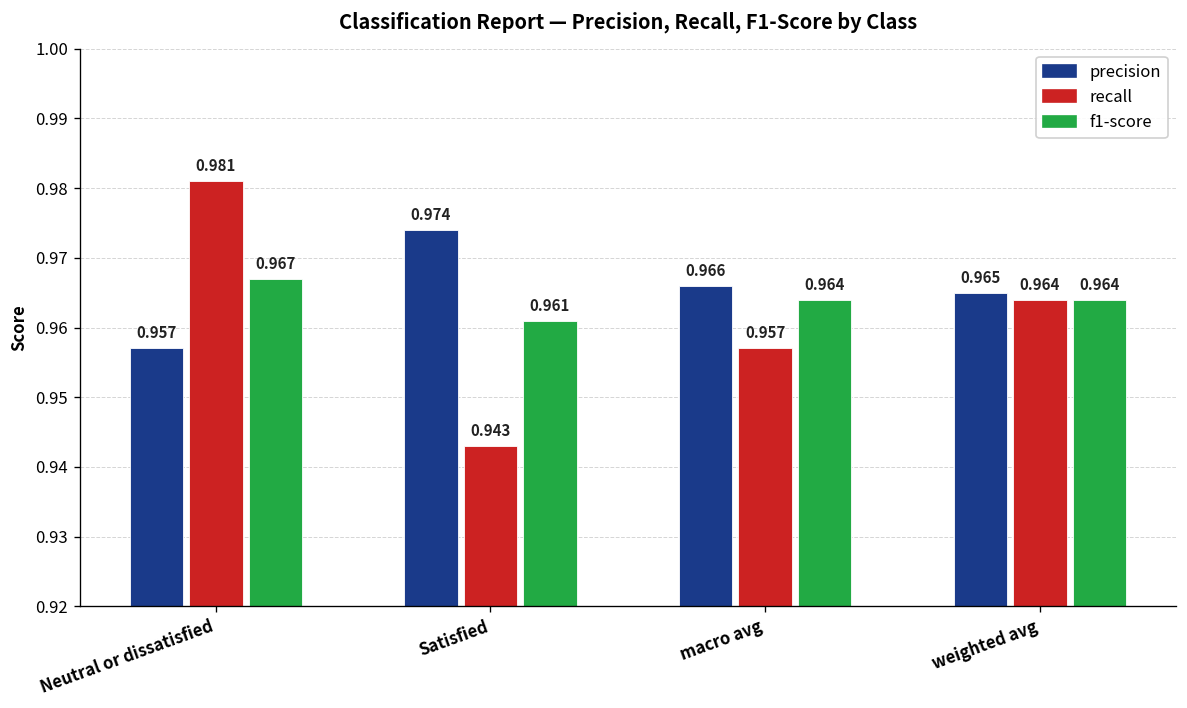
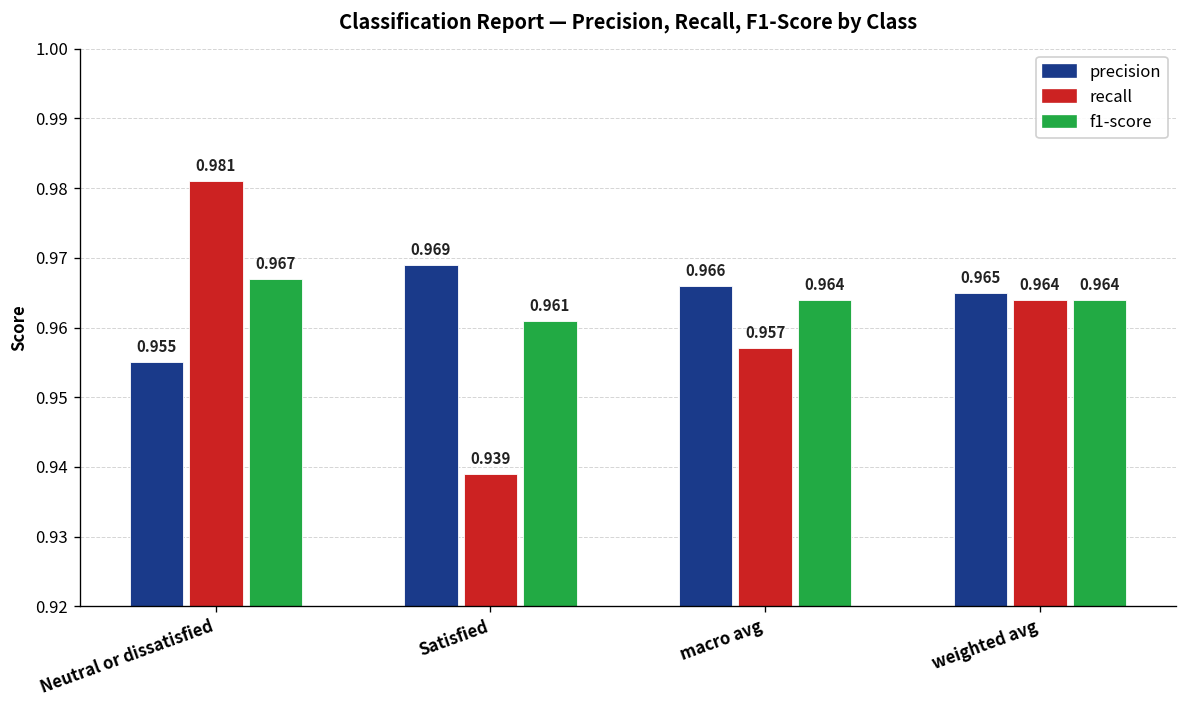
  {
    "precision": {
-     "Neutral or dissatisfied": 0.957,
-     "Satisfied": 0.974,
+     "Neutral or dissatisfied": 0.955,
+     "Satisfied": 0.969,
      "macro avg": 0.966,
      "weighted avg": 0.965
    },
    "recall": {
      "Neutral or dissatisfied": 0.981,
-     "Satisfied": 0.943,
+     "Satisfied": 0.939,
      "macro avg": 0.957,
      "weighted avg": 0.964
    },
    "f1-score": {
      "Neutral or dissatisfied": 0.967,
      "Satisfied": 0.961,
      "macro avg": 0.964,
      "weighted avg": 0.964
    }
  }
